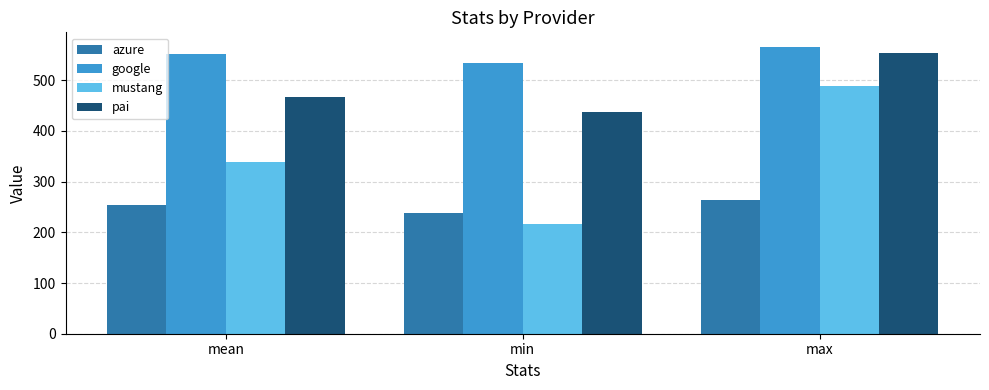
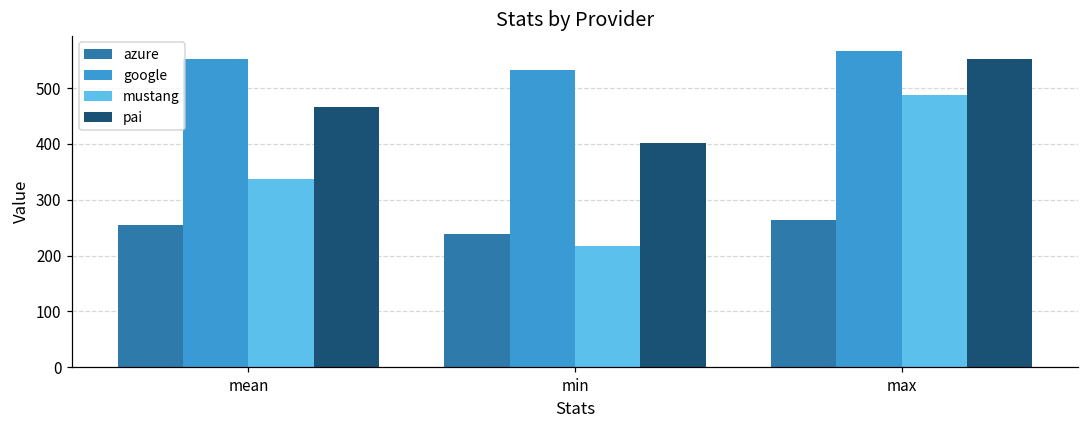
  {
    "pai": {
      "mean": 470,
-     "min": 440,
+     "min": 400,
      "max": 550
    }
  }
